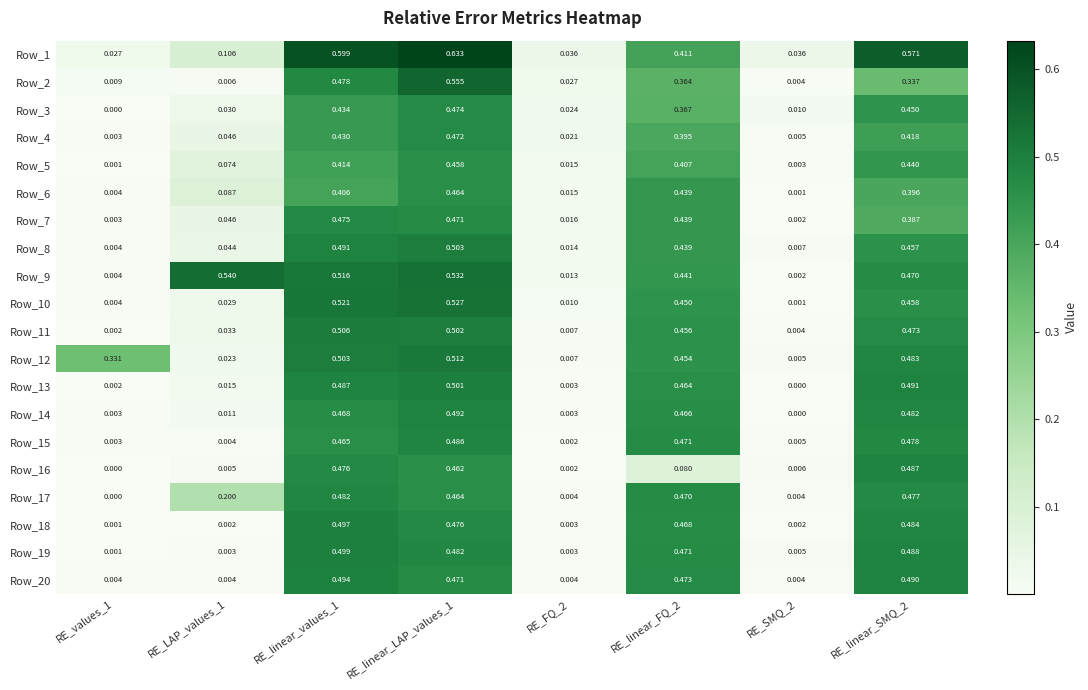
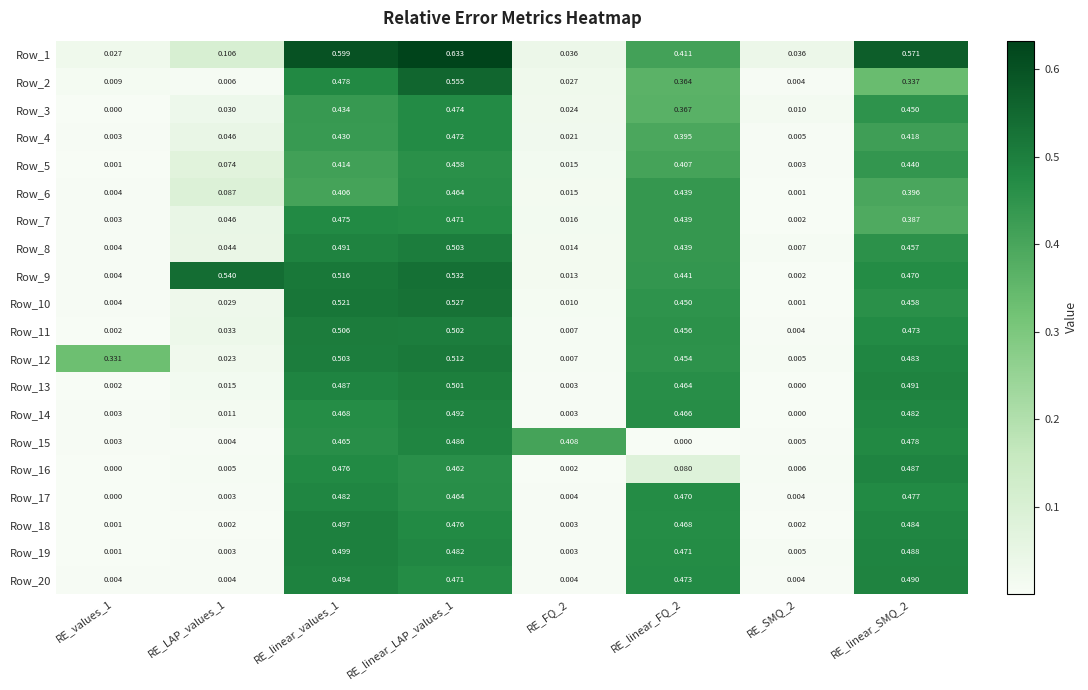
  {
    "Row_1": {
      "RE_values_1": 0.027,
      "RE_LAP_values_1": 0.106,
      "RE_linear_values_1": 0.599,
      "RE_linear_LAP_values_1": 0.633,
      "RE_FQ_2": 0.036,
      "RE_linear_FQ_2": 0.411,
      "RE_SMQ_2": 0.036,
      "RE_linear_SMQ_2": 0.571
    },
    "Row_2": {
      "RE_values_1": 0.009,
      "RE_LAP_values_1": 0.006,
      "RE_linear_values_1": 0.478,
      "RE_linear_LAP_values_1": 0.555,
      "RE_FQ_2": 0.027,
      "RE_linear_FQ_2": 0.364,
      "RE_SMQ_2": 0.004,
      "RE_linear_SMQ_2": 0.337
    },
    "Row_3": {
      "RE_values_1": 0.000,
      "RE_LAP_values_1": 0.030,
      "RE_linear_values_1": 0.434,
      "RE_linear_LAP_values_1": 0.474,
      "RE_FQ_2": 0.024,
      "RE_linear_FQ_2": 0.367,
      "RE_SMQ_2": 0.010,
      "RE_linear_SMQ_2": 0.450
    },
    "Row_4": {
      "RE_values_1": 0.003,
      "RE_LAP_values_1": 0.046,
      "RE_linear_values_1": 0.430,
      "RE_linear_LAP_values_1": 0.472,
      "RE_FQ_2": 0.021,
      "RE_linear_FQ_2": 0.395,
      "RE_SMQ_2": 0.005,
      "RE_linear_SMQ_2": 0.418
    },
    "Row_5": {
      "RE_values_1": 0.001,
      "RE_LAP_values_1": 0.074,
      "RE_linear_values_1": 0.414,
      "RE_linear_LAP_values_1": 0.458,
      "RE_FQ_2": 0.015,
      "RE_linear_FQ_2": 0.407,
      "RE_SMQ_2": 0.003,
      "RE_linear_SMQ_2": 0.440
    },
    "Row_6": {
      "RE_values_1": 0.004,
      "RE_LAP_values_1": 0.087,
      "RE_linear_values_1": 0.406,
      "RE_linear_LAP_values_1": 0.464,
      "RE_FQ_2": 0.015,
      "RE_linear_FQ_2": 0.439,
      "RE_SMQ_2": 0.001,
      "RE_linear_SMQ_2": 0.396
    },
    "Row_7": {
      "RE_values_1": 0.003,
      "RE_LAP_values_1": 0.046,
      "RE_linear_values_1": 0.475,
      "RE_linear_LAP_values_1": 0.471,
      "RE_FQ_2": 0.016,
      "RE_linear_FQ_2": 0.439,
      "RE_SMQ_2": 0.002,
      "RE_linear_SMQ_2": 0.387
    },
    "Row_8": {
      "RE_values_1": 0.004,
      "RE_LAP_values_1": 0.044,
      "RE_linear_values_1": 0.491,
      "RE_linear_LAP_values_1": 0.503,
      "RE_FQ_2": 0.014,
      "RE_linear_FQ_2": 0.439,
      "RE_SMQ_2": 0.007,
      "RE_linear_SMQ_2": 0.457
    },
    "Row_9": {
      "RE_values_1": 0.004,
      "RE_LAP_values_1": 0.540,
      "RE_linear_values_1": 0.516,
      "RE_linear_LAP_values_1": 0.532,
      "RE_FQ_2": 0.013,
      "RE_linear_FQ_2": 0.441,
      "RE_SMQ_2": 0.002,
      "RE_linear_SMQ_2": 0.470
    },
    "Row_10": {
      "RE_values_1": 0.004,
      "RE_LAP_values_1": 0.029,
      "RE_linear_values_1": 0.521,
      "RE_linear_LAP_values_1": 0.527,
      "RE_FQ_2": 0.010,
      "RE_linear_FQ_2": 0.450,
      "RE_SMQ_2": 0.001,
      "RE_linear_SMQ_2": 0.458
    },
    "Row_11": {
      "RE_values_1": 0.002,
      "RE_LAP_values_1": 0.033,
      "RE_linear_values_1": 0.506,
      "RE_linear_LAP_values_1": 0.502,
      "RE_FQ_2": 0.007,
      "RE_linear_FQ_2": 0.456,
      "RE_SMQ_2": 0.004,
      "RE_linear_SMQ_2": 0.473
    },
    "Row_12": {
      "RE_values_1": 0.331,
      "RE_LAP_values_1": 0.023,
      "RE_linear_values_1": 0.503,
      "RE_linear_LAP_values_1": 0.512,
      "RE_FQ_2": 0.007,
      "RE_linear_FQ_2": 0.454,
      "RE_SMQ_2": 0.005,
      "RE_linear_SMQ_2": 0.483
    },
    "Row_13": {
      "RE_values_1": 0.002,
      "RE_LAP_values_1": 0.015,
      "RE_linear_values_1": 0.487,
      "RE_linear_LAP_values_1": 0.501,
      "RE_FQ_2": 0.003,
      "RE_linear_FQ_2": 0.464,
      "RE_SMQ_2": 0.000,
      "RE_linear_SMQ_2": 0.491
    },
    "Row_14": {
      "RE_values_1": 0.003,
      "RE_LAP_values_1": 0.011,
      "RE_linear_values_1": 0.468,
      "RE_linear_LAP_values_1": 0.492,
      "RE_FQ_2": 0.003,
      "RE_linear_FQ_2": 0.466,
      "RE_SMQ_2": 0.000,
      "RE_linear_SMQ_2": 0.482
    },
    "Row_15": {
      "RE_values_1": 0.003,
      "RE_LAP_values_1": 0.004,
      "RE_linear_values_1": 0.465,
      "RE_linear_LAP_values_1": 0.486,
-     "RE_FQ_2": 0.002,
-     "RE_linear_FQ_2": 0.471,
+     "RE_FQ_2": 0.408,
+     "RE_linear_FQ_2": 0.000,
      "RE_SMQ_2": 0.005,
      "RE_linear_SMQ_2": 0.478
    },
    "Row_16": {
      "RE_values_1": 0.000,
      "RE_LAP_values_1": 0.005,
      "RE_linear_values_1": 0.476,
      "RE_linear_LAP_values_1": 0.462,
      "RE_FQ_2": 0.002,
      "RE_linear_FQ_2": 0.080,
      "RE_SMQ_2": 0.006,
      "RE_linear_SMQ_2": 0.487
    },
    "Row_17": {
      "RE_values_1": 0.000,
-     "RE_LAP_values_1": 0.200,
+     "RE_LAP_values_1": 0.003,
      "RE_linear_values_1": 0.482,
      "RE_linear_LAP_values_1": 0.464,
      "RE_FQ_2": 0.004,
      "RE_linear_FQ_2": 0.470,
      "RE_SMQ_2": 0.004,
      "RE_linear_SMQ_2": 0.477
    },
    "Row_18": {
      "RE_values_1": 0.001,
      "RE_LAP_values_1": 0.002,
      "RE_linear_values_1": 0.497,
      "RE_linear_LAP_values_1": 0.476,
      "RE_FQ_2": 0.003,
      "RE_linear_FQ_2": 0.468,
      "RE_SMQ_2": 0.002,
      "RE_linear_SMQ_2": 0.484
    },
    "Row_19": {
      "RE_values_1": 0.001,
      "RE_LAP_values_1": 0.003,
      "RE_linear_values_1": 0.499,
      "RE_linear_LAP_values_1": 0.482,
      "RE_FQ_2": 0.003,
      "RE_linear_FQ_2": 0.471,
      "RE_SMQ_2": 0.005,
      "RE_linear_SMQ_2": 0.488
    },
    "Row_20": {
      "RE_values_1": 0.004,
      "RE_LAP_values_1": 0.004,
      "RE_linear_values_1": 0.494,
      "RE_linear_LAP_values_1": 0.471,
      "RE_FQ_2": 0.004,
      "RE_linear_FQ_2": 0.473,
      "RE_SMQ_2": 0.004,
      "RE_linear_SMQ_2": 0.490
    }
  }
